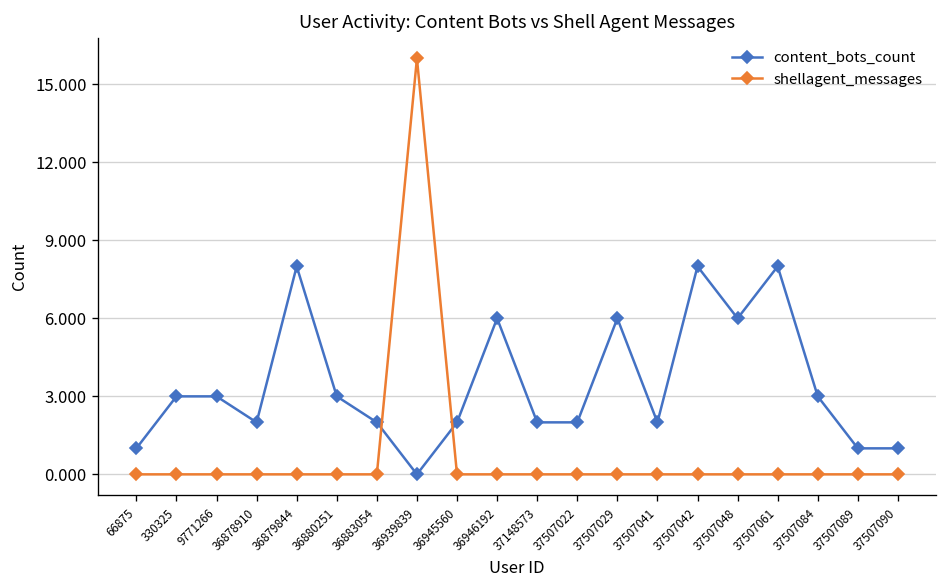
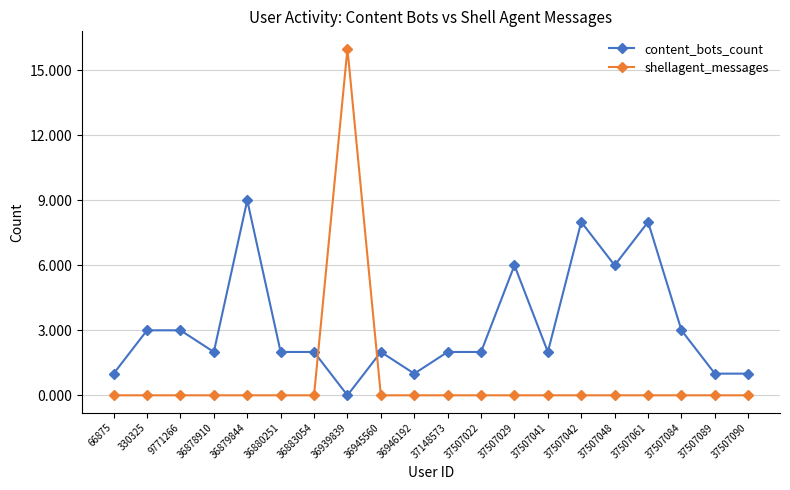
  {
    "content_bots_count": {
      "66875": 1,
      "330325": 3,
      "9771266": 3,
      "36878910": 2,
-     "36879844": 8,
-     "36880251": 3,
+     "36879844": 9,
+     "36880251": 2,
      "36883054": 2,
      "36939839": 0,
      "36945560": 2,
-     "36946192": 6,
+     "36946192": 1,
      "37148573": 2,
      "37507022": 2,
      "37507029": 6,
      "37507041": 2,
      "37507042": 8,
      "37507048": 6,
      "37507061": 8,
      "37507084": 3,
      "37507089": 1,
      "37507090": 1
    },
    "shellagent_messages": {
      "66875": 0,
      "330325": 0,
      "9771266": 0,
      "36878910": 0,
      "36879844": 0,
      "36880251": 0,
      "36883054": 0,
      "36939839": 16,
      "36945560": 0,
      "36946192": 0,
      "37148573": 0,
      "37507022": 0,
      "37507029": 0,
      "37507041": 0,
      "37507042": 0,
      "37507048": 0,
      "37507061": 0,
      "37507084": 0,
      "37507089": 0,
      "37507090": 0
    }
  }
